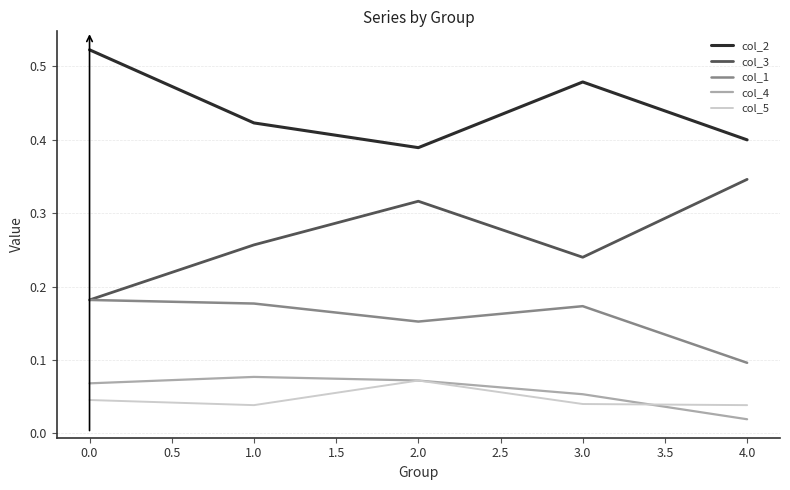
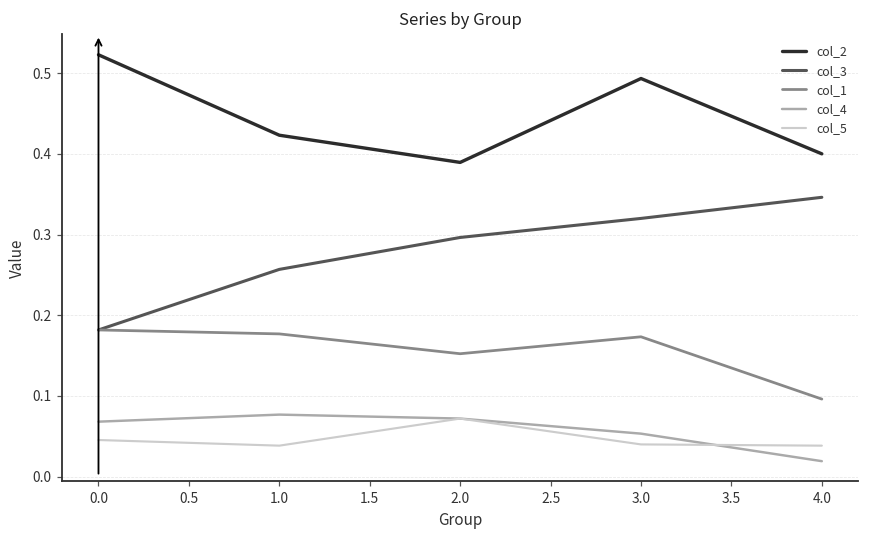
  {
    "col_2": {
      "0.0": 0.52,
      "1.0": 0.42,
      "2.0": 0.39,
-     "3.0": 0.48,
+     "3.0": 0.49,
      "4.0": 0.40
    },
    "col_3": {
      "1.0": 0.26,
-     "2.0": 0.32,
-     "3.0": 0.24,
+     "2.0": 0.30,
+     "3.0": 0.32,
      "4.0": 0.35
    }
  }
